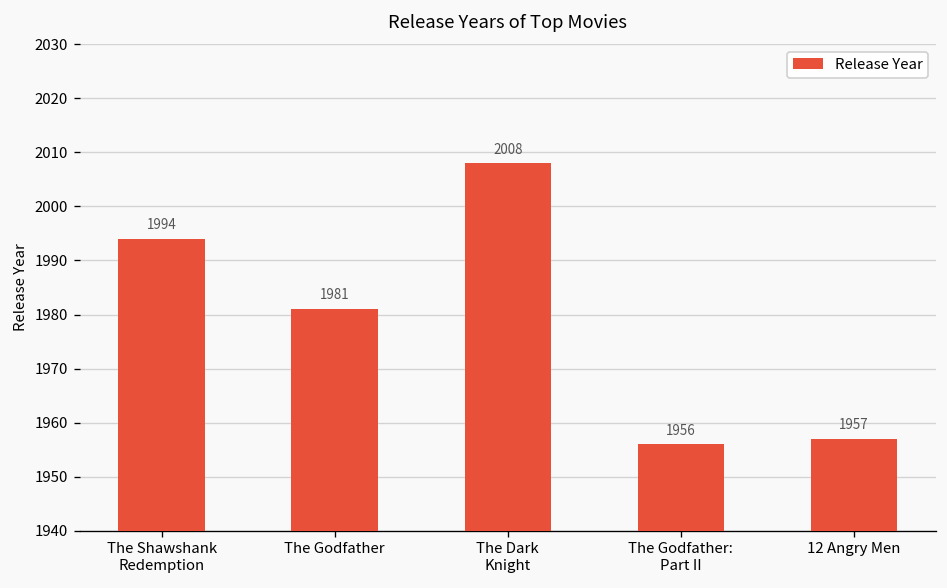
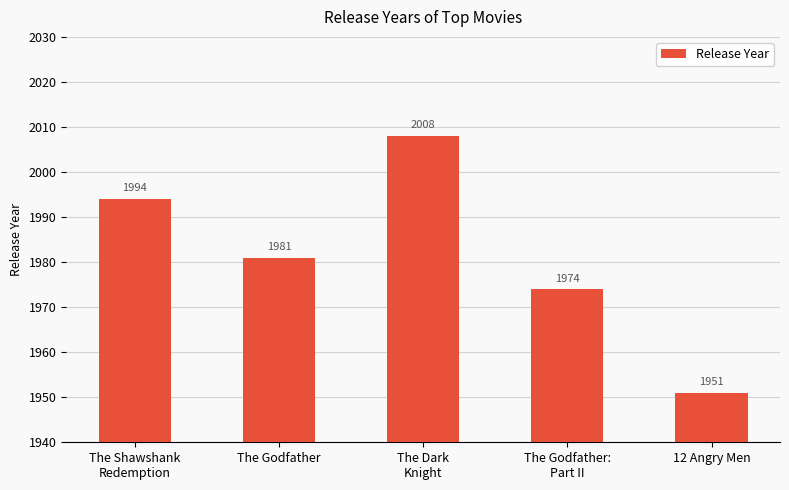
  {
    "The Shawshank Redemption": 1994,
    "The Godfather": 1981,
    "The Dark Knight": 2008,
-   "The Godfather: Part II": 1956,
-   "12 Angry Men": 1957
+   "The Godfather: Part II": 1974,
+   "12 Angry Men": 1951
  }
